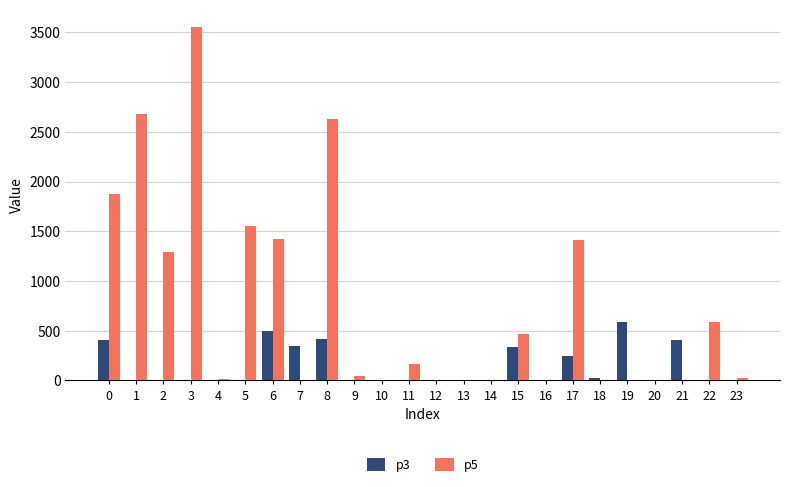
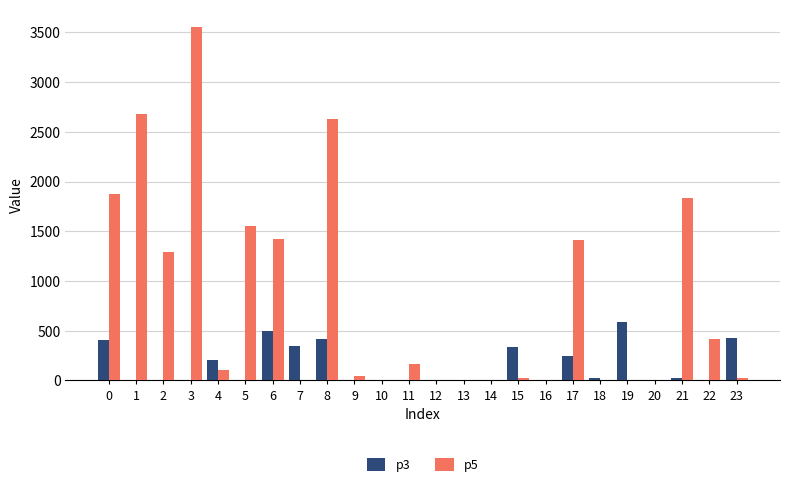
  {
    "p3": {
      "0": 400,
-     "4": 0,
+     "4": 200,
      "6": 500,
      "7": 300,
      "8": 400,
      "15": 300,
      "17": 200,
      "19": 600,
-     "21": 400,
-     "23": 0
+     "21": 0,
+     "23": 400
    },
    "p5": {
      "0": 1900,
      "1": 2700,
      "2": 1300,
      "3": 3600,
-     "4": 0,
+     "4": 100,
      "5": 1600,
      "6": 1400,
      "8": 2600,
      "9": 0,
      "11": 200,
-     "15": 500,
+     "15": 0,
      "17": 1400,
-     "21": 0,
-     "22": 600
+     "21": 1800,
+     "22": 400
    }
  }
